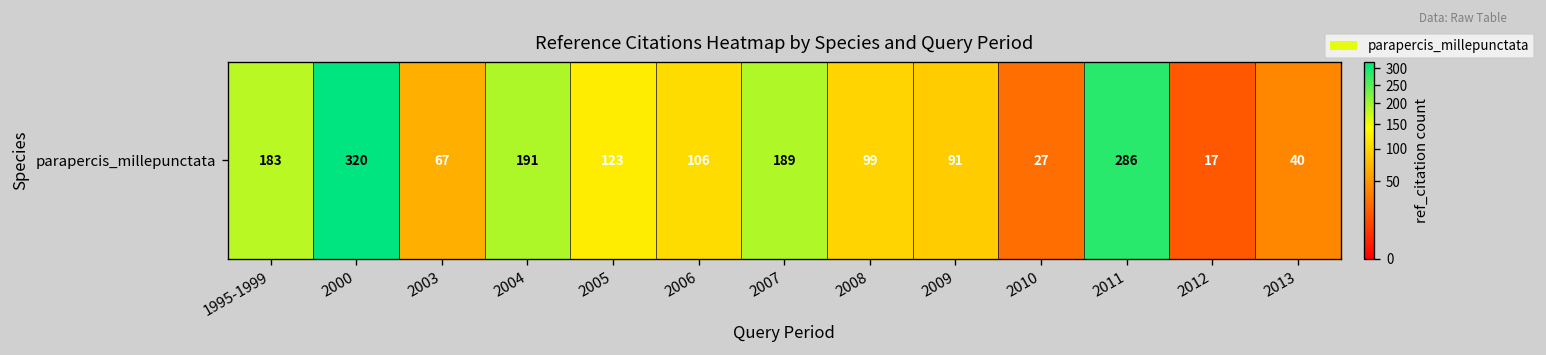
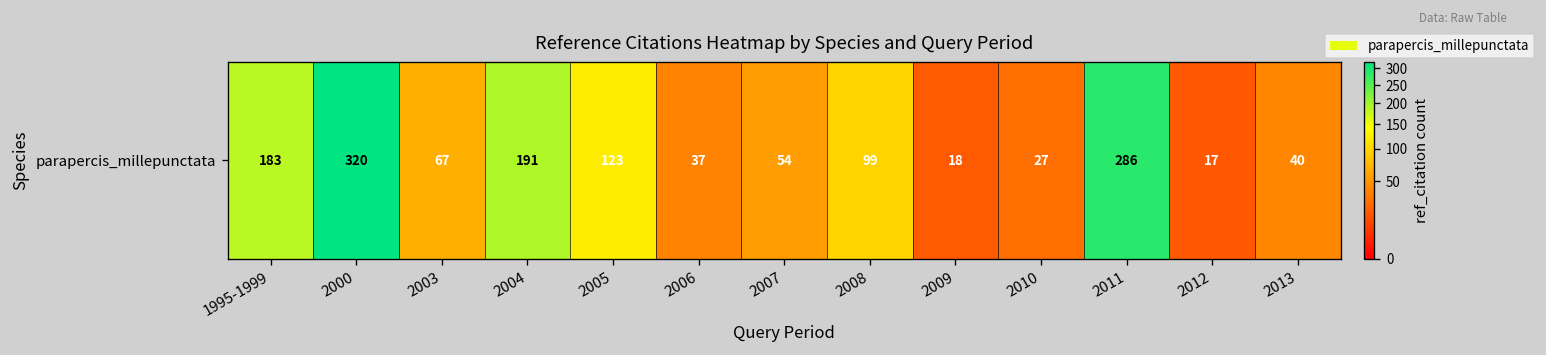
  {
    "parapercis_millepunctata": {
      "1995-1999": 183,
      "2000": 320,
      "2003": 67,
      "2004": 191,
      "2005": 123,
-     "2006": 106,
-     "2007": 189,
+     "2006": 37,
+     "2007": 54,
      "2008": 99,
-     "2009": 91,
+     "2009": 18,
      "2010": 27,
      "2011": 286,
      "2012": 17,
      "2013": 40
    }
  }
